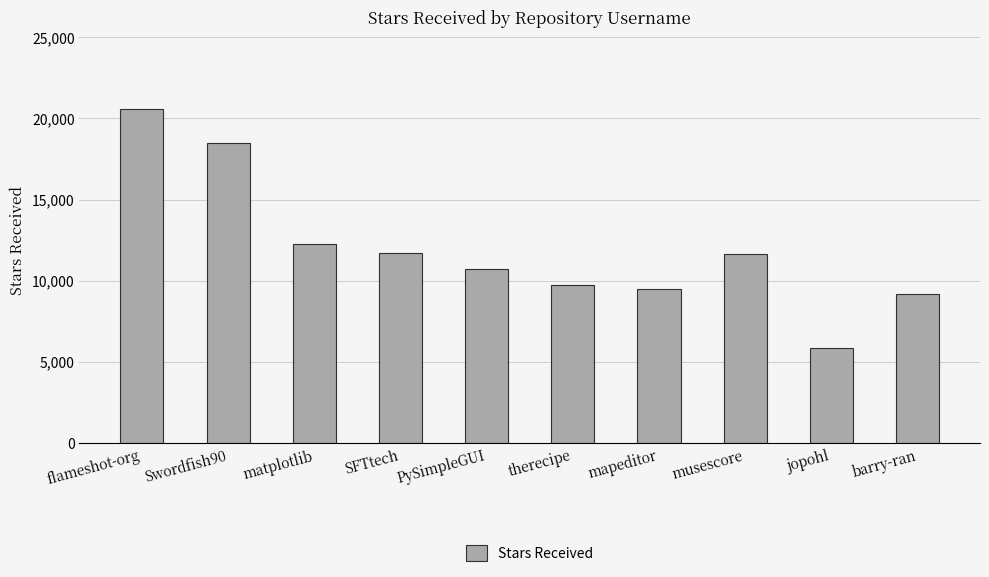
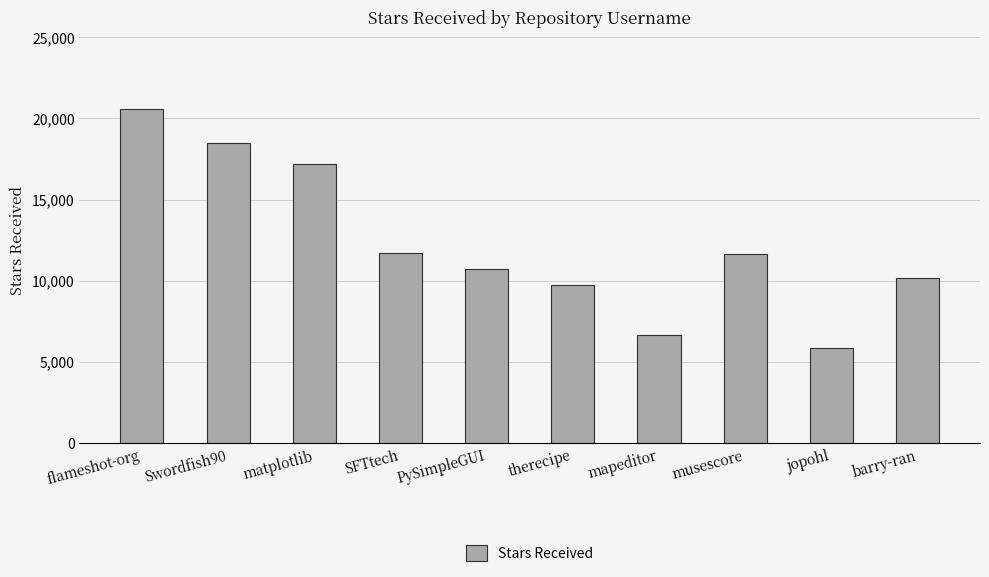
  {
    "flameshot-org": "20,600",
    "Swordfish90": "18,500",
-   "matplotlib": "12,200",
+   "matplotlib": "17,200",
    "SFTtech": "11,700",
    "PySimpleGUI": "10,700",
    "therecipe": "9,700",
-   "mapeditor": "9,500",
+   "mapeditor": "6,600",
    "musescore": "11,600",
    "jopohl": "5,900",
-   "barry-ran": "9,200"
+   "barry-ran": "10,200"
  }
